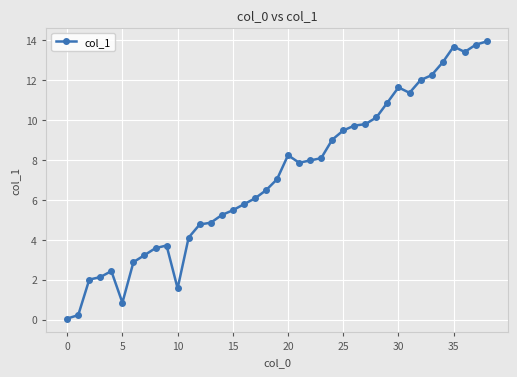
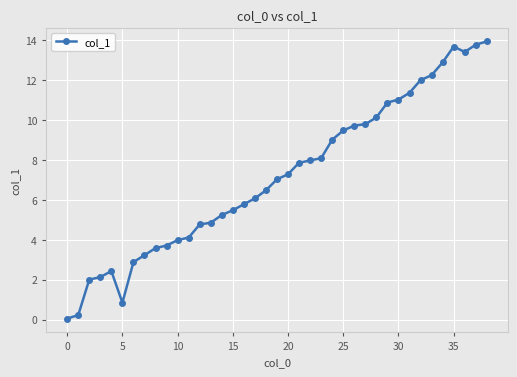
  {
    "0": 0.1,
    "5": 0.8,
-   "10": 1.6,
+   "10": 4.0,
    "15": 5.5,
-   "20": 8.2,
+   "20": 7.3,
    "25": 9.5,
-   "30": 11.6,
+   "30": 11.0,
    "35": 13.7
  }
